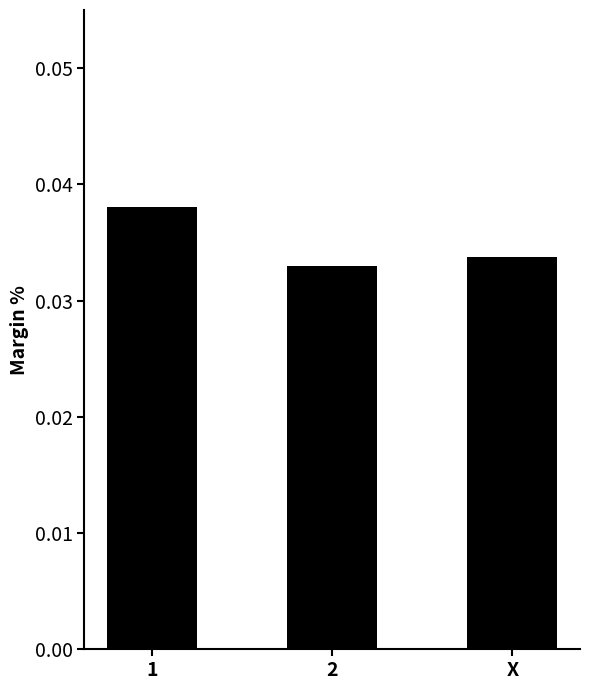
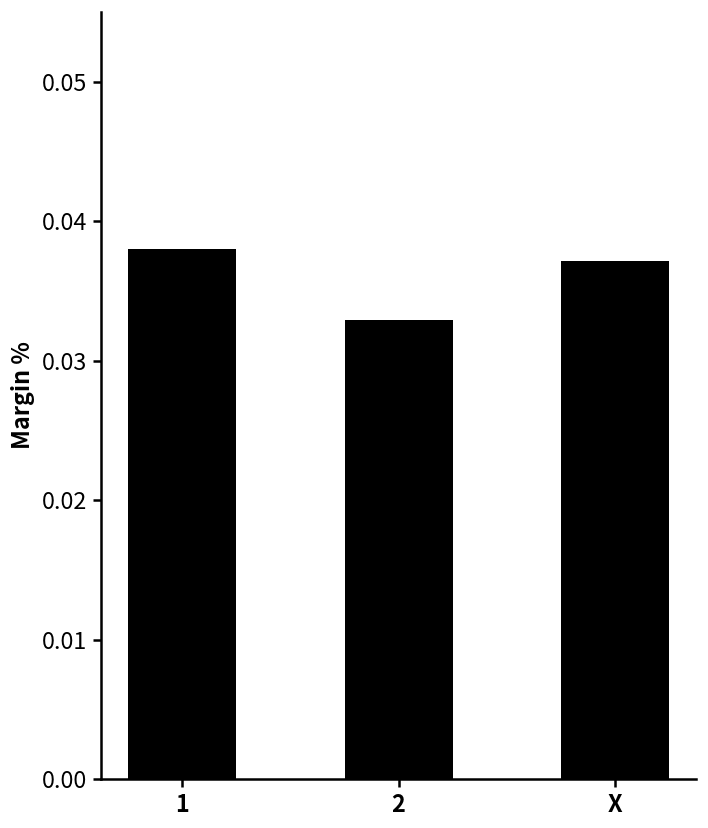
  {
    "1": 0.0380,
    "2": 0.0329,
-   "X": 0.0338
+   "X": 0.0371
  }
